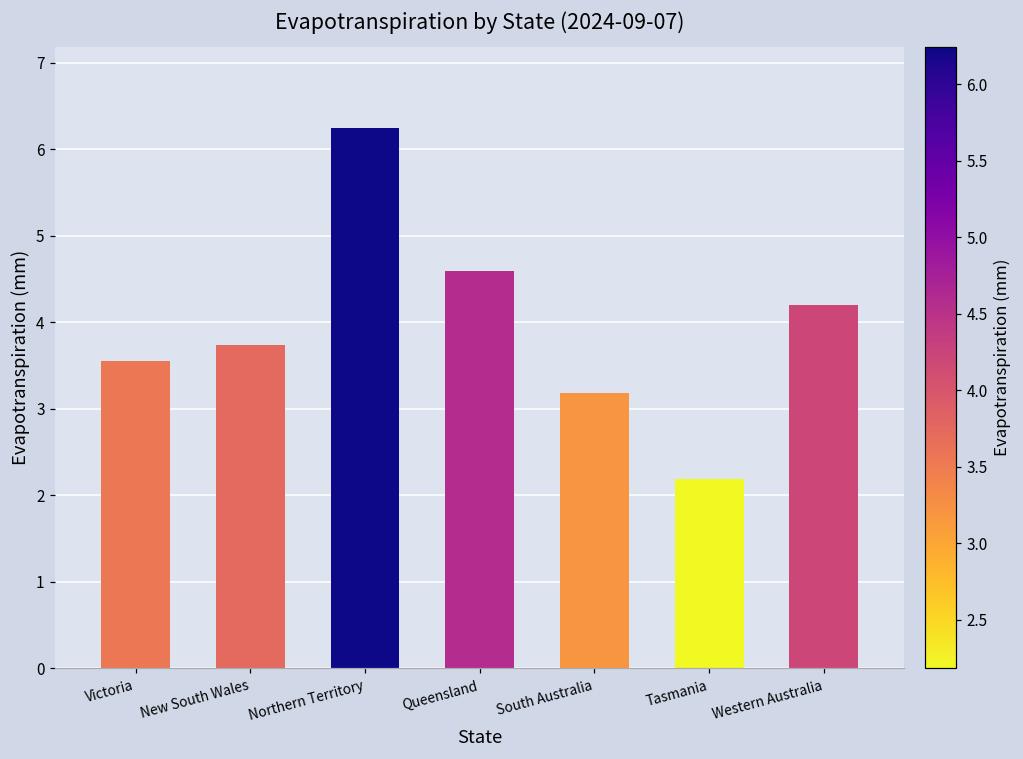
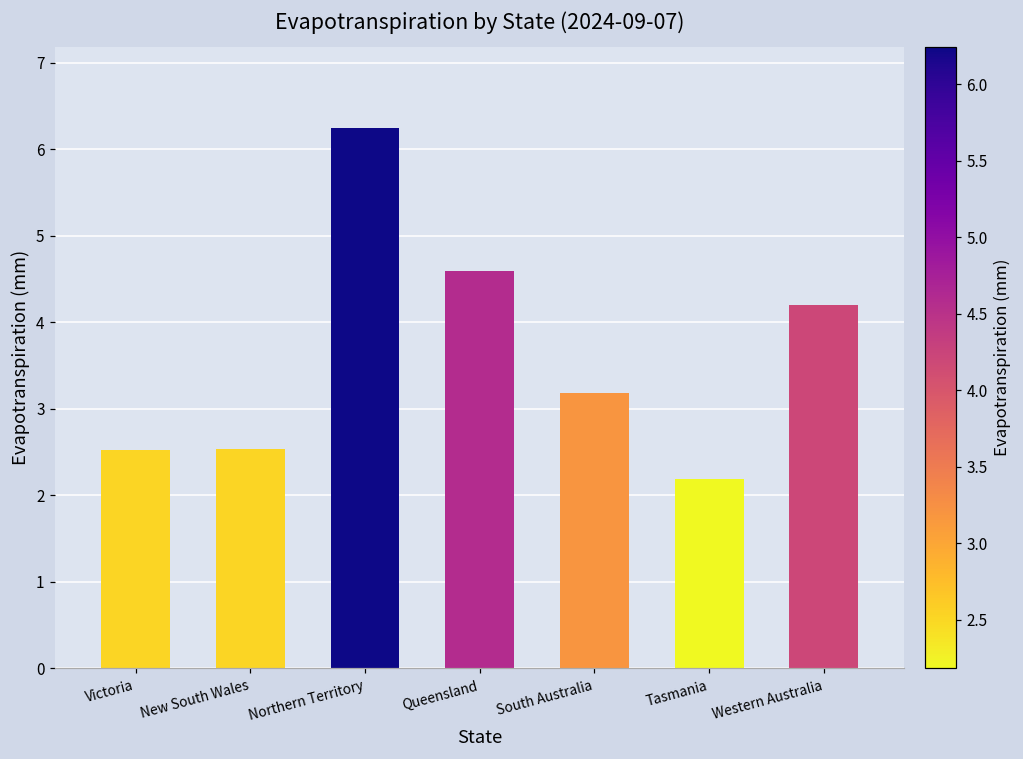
  {
-   "Victoria": 3.6,
-   "New South Wales": 3.7,
+   "Victoria": 2.5,
+   "New South Wales": 2.5,
    "Northern Territory": 6.2,
    "Queensland": 4.6,
    "South Australia": 3.2,
    "Tasmania": 2.2,
    "Western Australia": 4.2
  }
